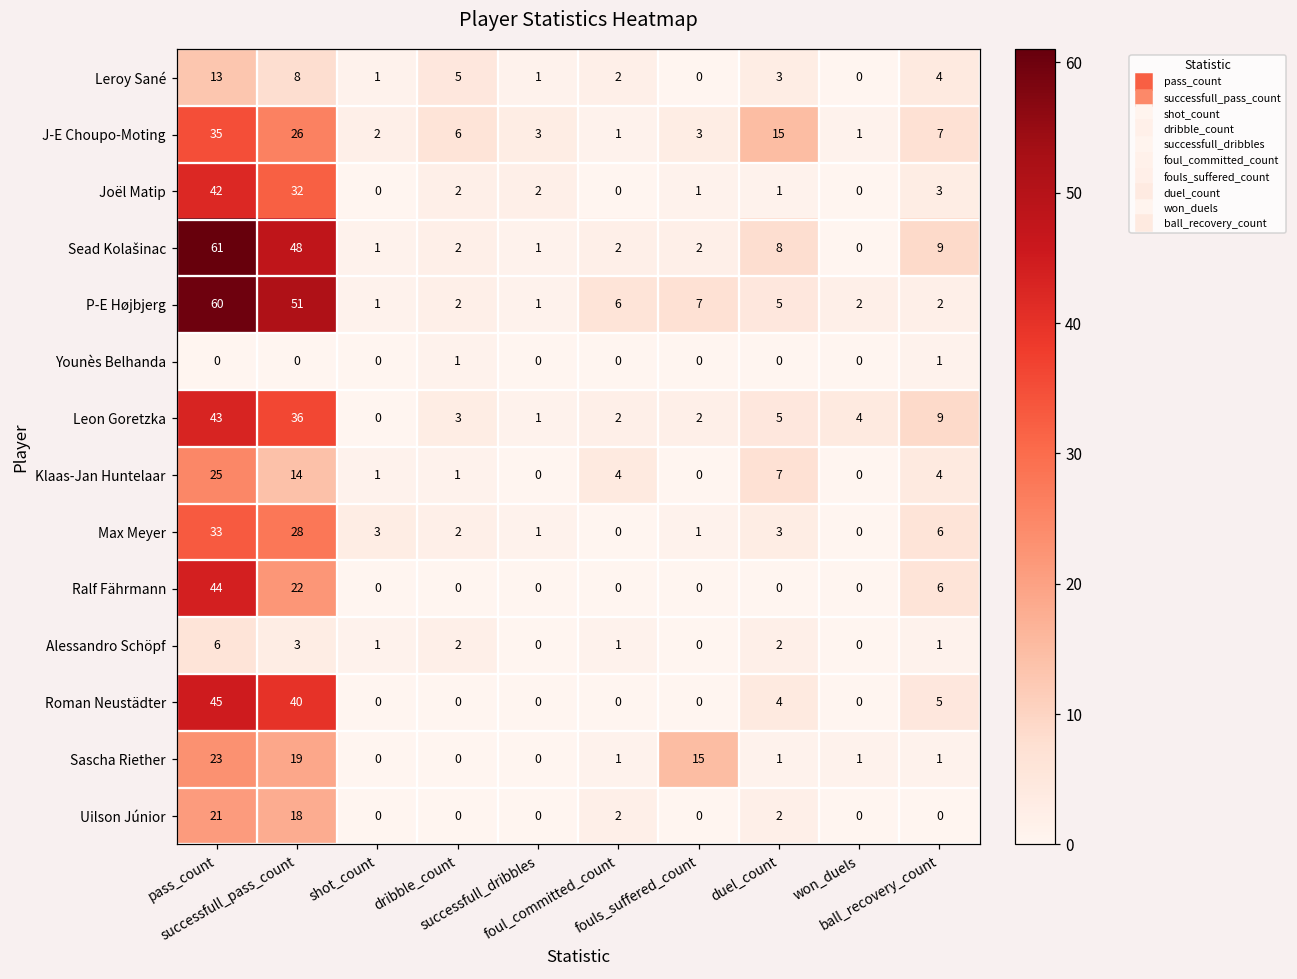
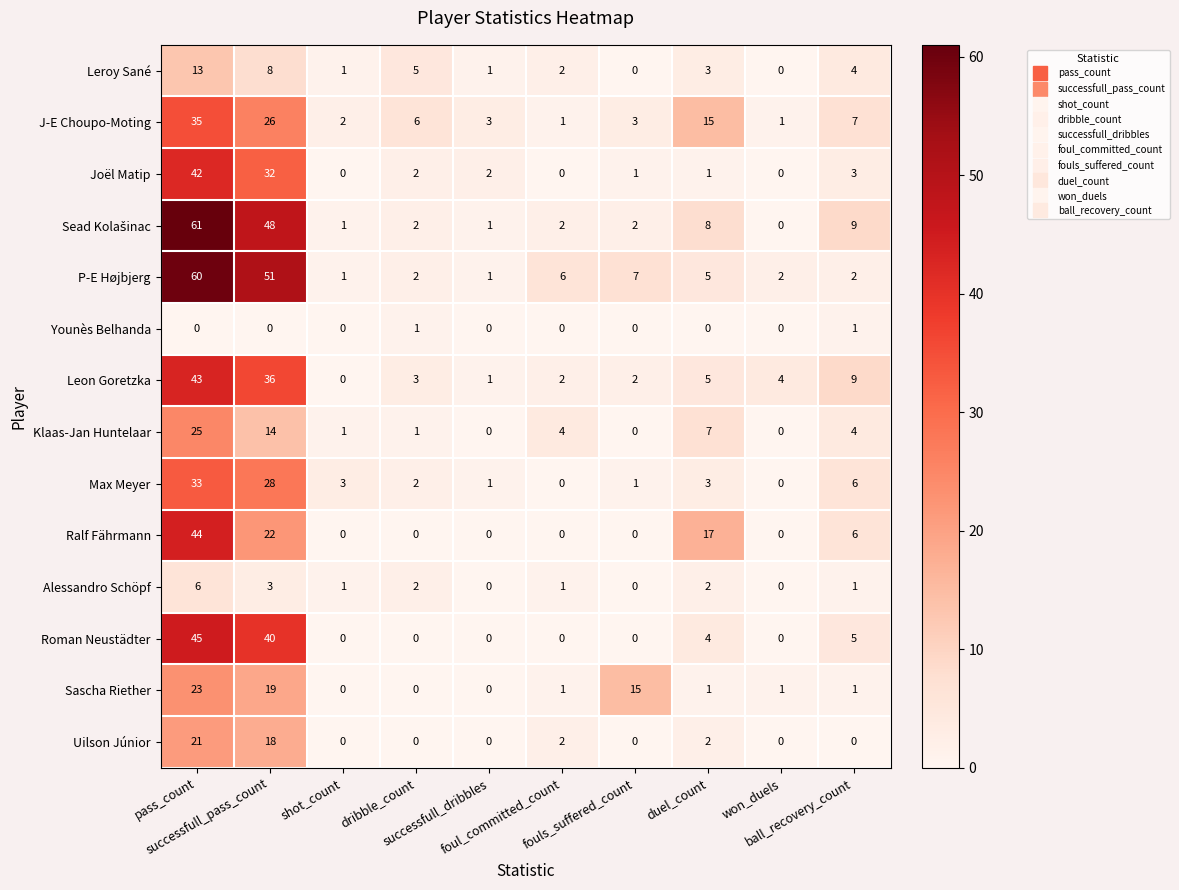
  {
    "Leroy Sané": {
      "pass_count": 13,
      "successfull_pass_count": 8,
      "shot_count": 1,
      "dribble_count": 5,
      "successfull_dribbles": 1,
      "foul_committed_count": 2,
      "fouls_suffered_count": 0,
      "duel_count": 3,
      "won_duels": 0,
      "ball_recovery_count": 4
    },
    "J-E Choupo-Moting": {
      "pass_count": 35,
      "successfull_pass_count": 26,
      "shot_count": 2,
      "dribble_count": 6,
      "successfull_dribbles": 3,
      "foul_committed_count": 1,
      "fouls_suffered_count": 3,
      "duel_count": 15,
      "won_duels": 1,
      "ball_recovery_count": 7
    },
    "Joël Matip": {
      "pass_count": 42,
      "successfull_pass_count": 32,
      "shot_count": 0,
      "dribble_count": 2,
      "successfull_dribbles": 2,
      "foul_committed_count": 0,
      "fouls_suffered_count": 1,
      "duel_count": 1,
      "won_duels": 0,
      "ball_recovery_count": 3
    },
    "Sead Kolašinac": {
      "pass_count": 61,
      "successfull_pass_count": 48,
      "shot_count": 1,
      "dribble_count": 2,
      "successfull_dribbles": 1,
      "foul_committed_count": 2,
      "fouls_suffered_count": 2,
      "duel_count": 8,
      "won_duels": 0,
      "ball_recovery_count": 9
    },
    "P-E Højbjerg": {
      "pass_count": 60,
      "successfull_pass_count": 51,
      "shot_count": 1,
      "dribble_count": 2,
      "successfull_dribbles": 1,
      "foul_committed_count": 6,
      "fouls_suffered_count": 7,
      "duel_count": 5,
      "won_duels": 2,
      "ball_recovery_count": 2
    },
    "Younès Belhanda": {
      "pass_count": 0,
      "successfull_pass_count": 0,
      "shot_count": 0,
      "dribble_count": 1,
      "successfull_dribbles": 0,
      "foul_committed_count": 0,
      "fouls_suffered_count": 0,
      "duel_count": 0,
      "won_duels": 0,
      "ball_recovery_count": 1
    },
    "Leon Goretzka": {
      "pass_count": 43,
      "successfull_pass_count": 36,
      "shot_count": 0,
      "dribble_count": 3,
      "successfull_dribbles": 1,
      "foul_committed_count": 2,
      "fouls_suffered_count": 2,
      "duel_count": 5,
      "won_duels": 4,
      "ball_recovery_count": 9
    },
    "Klaas-Jan Huntelaar": {
      "pass_count": 25,
      "successfull_pass_count": 14,
      "shot_count": 1,
      "dribble_count": 1,
      "successfull_dribbles": 0,
      "foul_committed_count": 4,
      "fouls_suffered_count": 0,
      "duel_count": 7,
      "won_duels": 0,
      "ball_recovery_count": 4
    },
    "Max Meyer": {
      "pass_count": 33,
      "successfull_pass_count": 28,
      "shot_count": 3,
      "dribble_count": 2,
      "successfull_dribbles": 1,
      "foul_committed_count": 0,
      "fouls_suffered_count": 1,
      "duel_count": 3,
      "won_duels": 0,
      "ball_recovery_count": 6
    },
    "Ralf Fährmann": {
      "pass_count": 44,
      "successfull_pass_count": 22,
      "shot_count": 0,
      "dribble_count": 0,
      "successfull_dribbles": 0,
      "foul_committed_count": 0,
      "fouls_suffered_count": 0,
-     "duel_count": 0,
+     "duel_count": 17,
      "won_duels": 0,
      "ball_recovery_count": 6
    },
    "Alessandro Schöpf": {
      "pass_count": 6,
      "successfull_pass_count": 3,
      "shot_count": 1,
      "dribble_count": 2,
      "successfull_dribbles": 0,
      "foul_committed_count": 1,
      "fouls_suffered_count": 0,
      "duel_count": 2,
      "won_duels": 0,
      "ball_recovery_count": 1
    },
    "Roman Neustädter": {
      "pass_count": 45,
      "successfull_pass_count": 40,
      "shot_count": 0,
      "dribble_count": 0,
      "successfull_dribbles": 0,
      "foul_committed_count": 0,
      "fouls_suffered_count": 0,
      "duel_count": 4,
      "won_duels": 0,
      "ball_recovery_count": 5
    },
    "Sascha Riether": {
      "pass_count": 23,
      "successfull_pass_count": 19,
      "shot_count": 0,
      "dribble_count": 0,
      "successfull_dribbles": 0,
      "foul_committed_count": 1,
      "fouls_suffered_count": 15,
      "duel_count": 1,
      "won_duels": 1,
      "ball_recovery_count": 1
    },
    "Uilson Júnior": {
      "pass_count": 21,
      "successfull_pass_count": 18,
      "shot_count": 0,
      "dribble_count": 0,
      "successfull_dribbles": 0,
      "foul_committed_count": 2,
      "fouls_suffered_count": 0,
      "duel_count": 2,
      "won_duels": 0,
      "ball_recovery_count": 0
    }
  }
